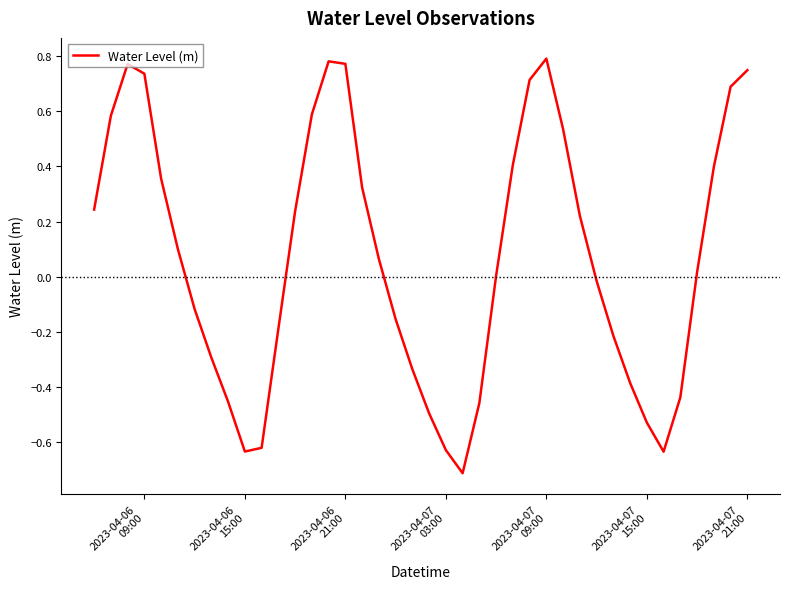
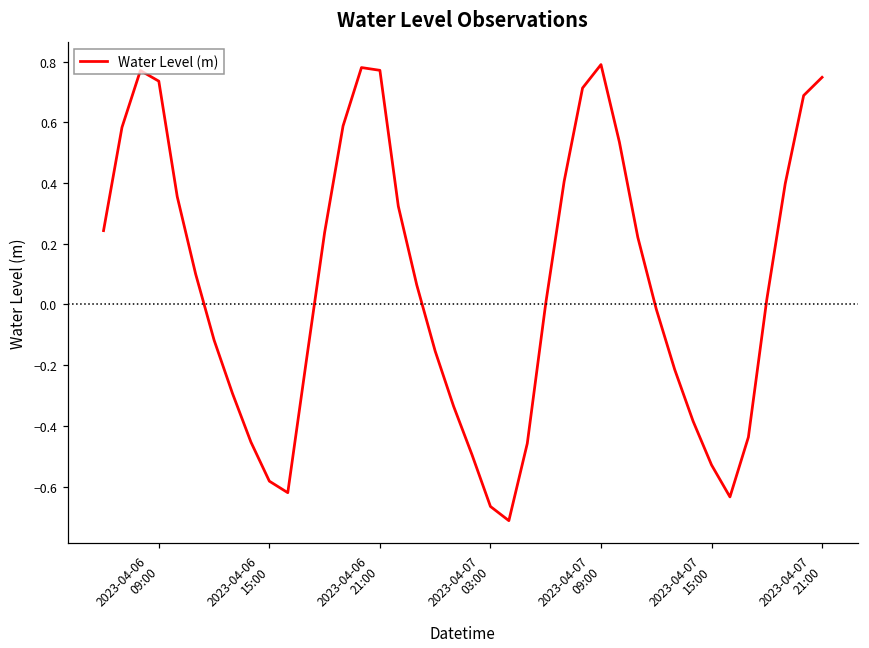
  {
    "2023-04-06 09:00": 0.74,
-   "2023-04-06 15:00": -0.63,
+   "2023-04-06 15:00": -0.58,
    "2023-04-06 21:00": 0.77,
-   "2023-04-07 03:00": -0.63,
+   "2023-04-07 03:00": -0.67,
    "2023-04-07 09:00": 0.79,
    "2023-04-07 15:00": -0.53,
    "2023-04-07 21:00": 0.75
  }
